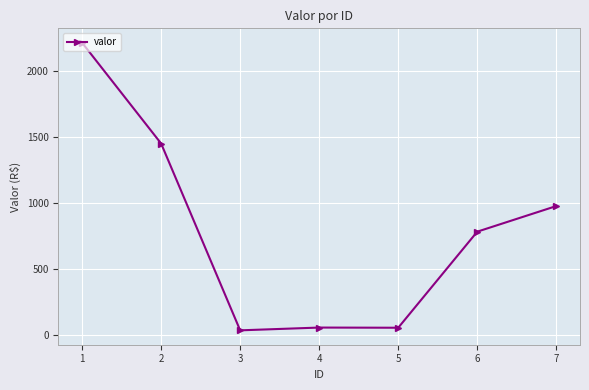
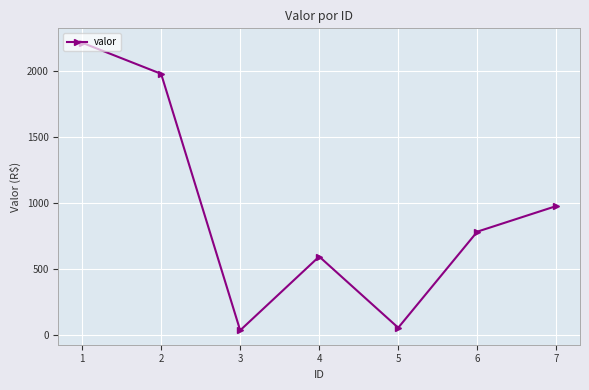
  {
-   "2": 1450,
+   "2": 1980,
    "3": 40,
-   "4": 60,
+   "4": 590,
    "5": 60,
    "6": 780,
    "7": 980
  }
